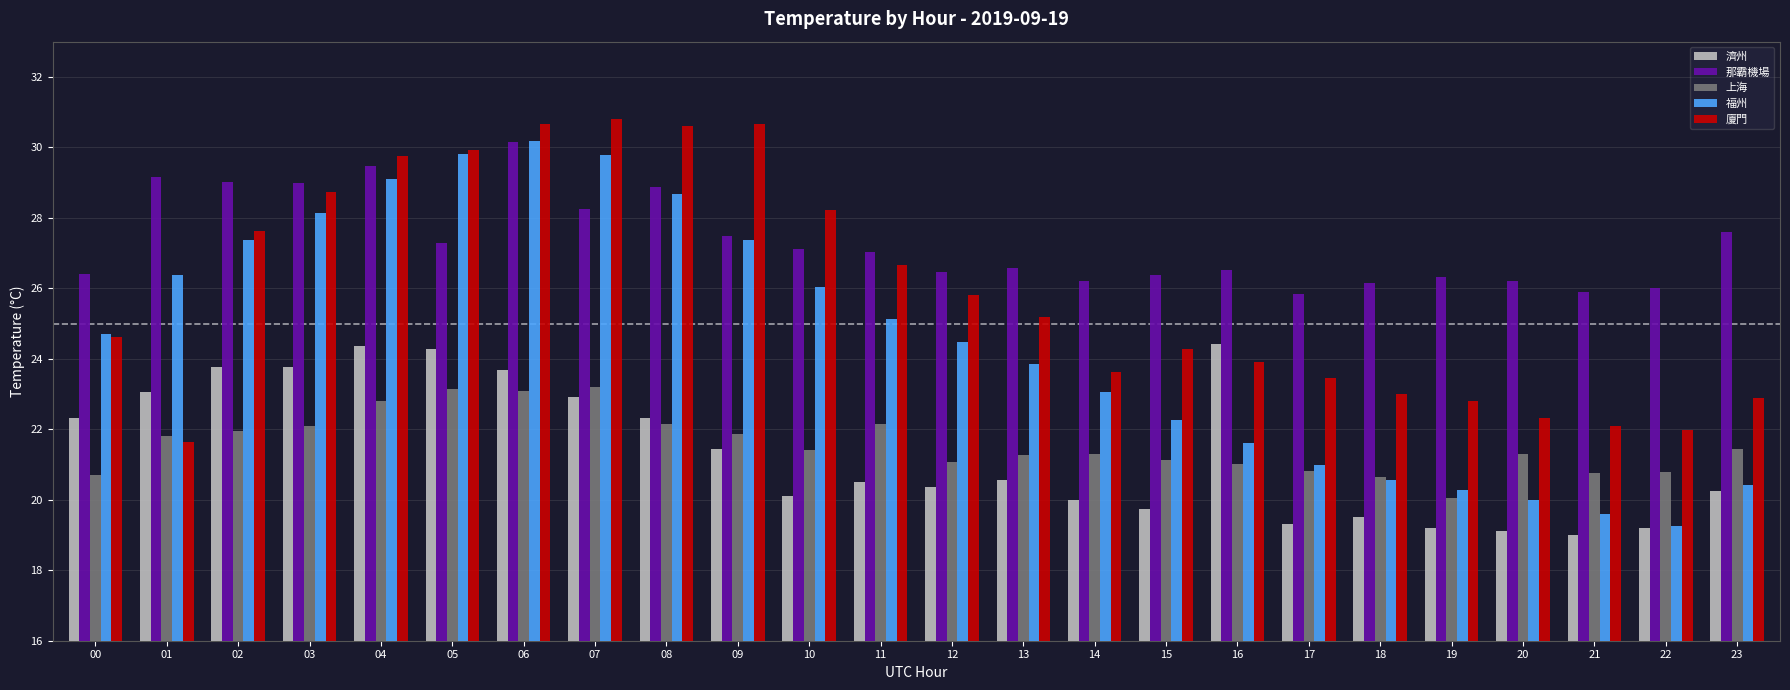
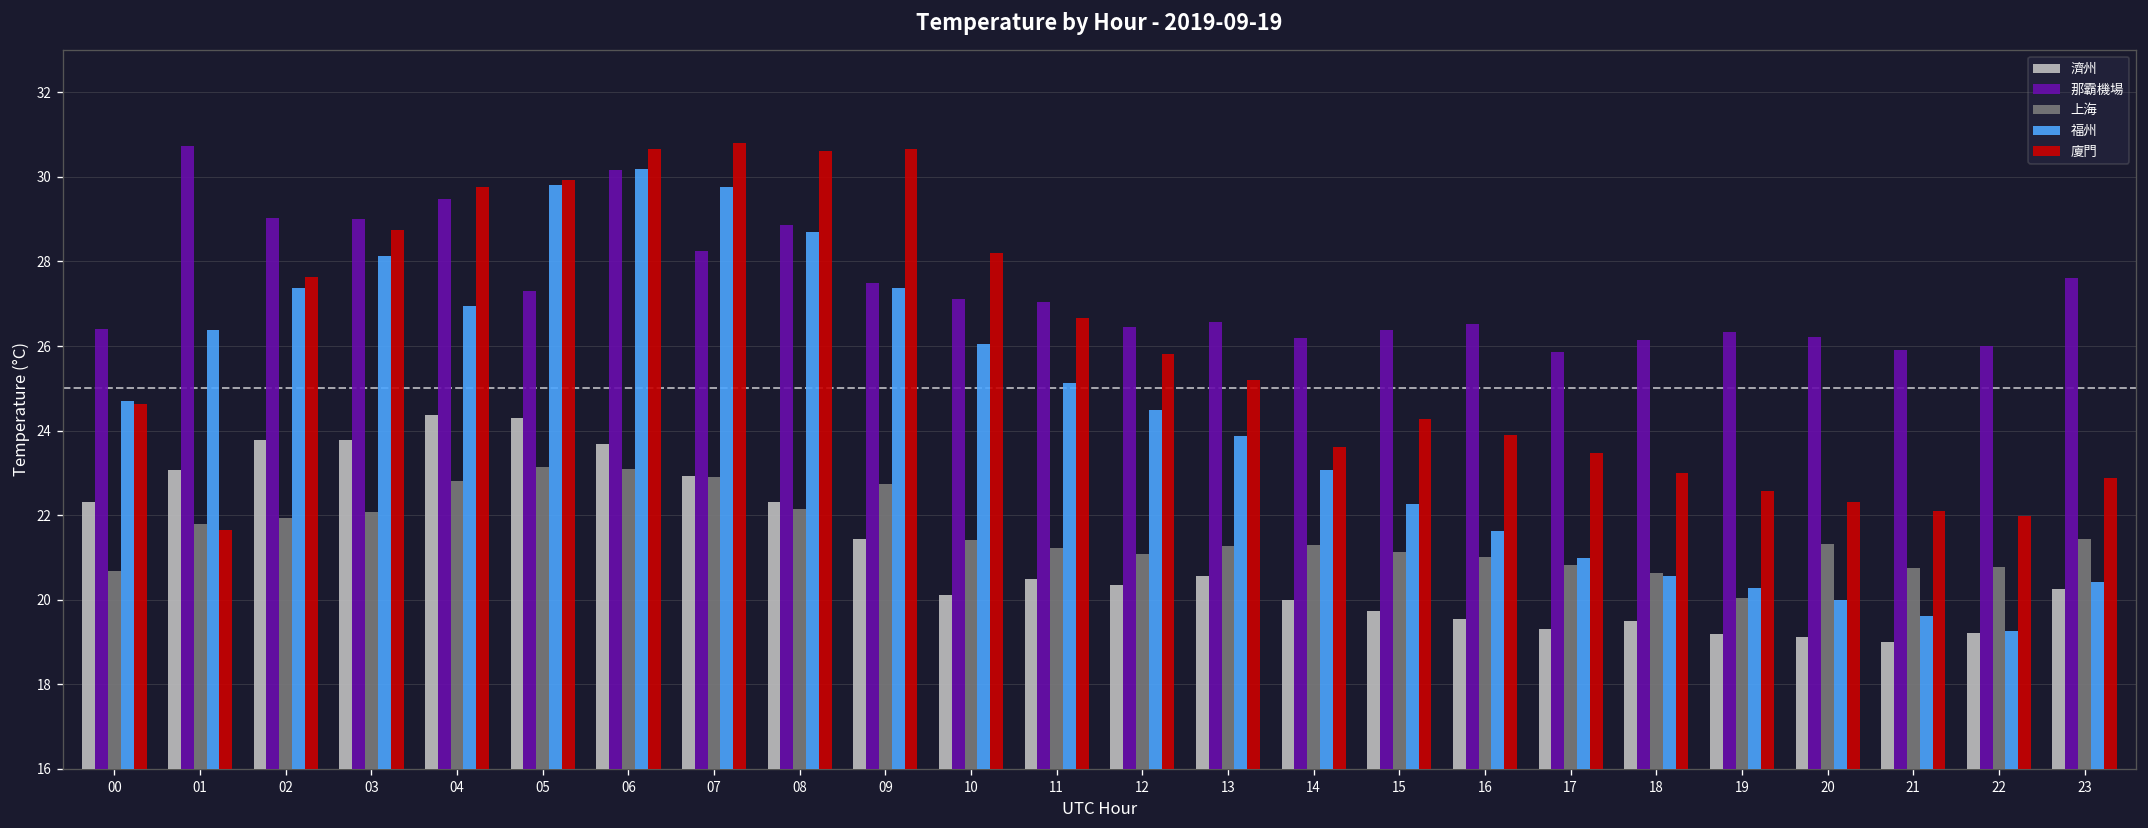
  {
    "濟州": {
      "00": 22.3,
      "01": 23.1,
      "02": 23.8,
      "03": 23.8,
      "04": 24.4,
      "05": 24.3,
      "06": 23.7,
      "07": 22.9,
      "08": 22.3,
      "09": 21.4,
      "10": 20.1,
      "11": 20.5,
      "12": 20.4,
      "13": 20.6,
      "14": 20.0,
      "15": 19.7,
-     "16": 24.4,
+     "16": 19.5,
      "17": 19.3,
      "18": 19.5,
      "19": 19.2,
      "20": 19.1,
      "21": 19.0,
      "22": 19.2,
      "23": 20.3
    },
    "那霸機場": {
      "00": 26.4,
-     "01": 29.2,
+     "01": 30.7,
      "02": 29.0,
      "03": 29.0,
      "04": 29.5,
      "05": 27.3,
      "06": 30.2,
      "07": 28.3,
      "08": 28.9,
      "09": 27.5,
      "10": 27.1,
      "11": 27.0,
      "12": 26.5,
      "13": 26.6,
      "14": 26.2,
      "15": 26.4,
      "16": 26.5,
      "17": 25.9,
      "18": 26.2,
      "19": 26.3,
      "20": 26.2,
      "21": 25.9,
      "22": 26.0,
      "23": 27.6
    },
    "上海": {
      "00": 20.7,
      "01": 21.8,
      "02": 21.9,
      "03": 22.1,
      "04": 22.8,
      "05": 23.2,
      "06": 23.1,
-     "07": 23.2,
+     "07": 22.9,
      "08": 22.2,
-     "09": 21.9,
+     "09": 22.7,
      "10": 21.4,
-     "11": 22.1,
+     "11": 21.2,
      "12": 21.1,
      "13": 21.3,
      "14": 21.3,
      "15": 21.1,
      "16": 21.0,
      "17": 20.8,
      "18": 20.6,
      "19": 20.0,
      "20": 21.3,
      "21": 20.8,
      "22": 20.8,
      "23": 21.4
    },
    "福州": {
      "00": 24.7,
      "01": 26.4,
      "02": 27.4,
      "03": 28.1,
-     "04": 29.1,
+     "04": 26.9,
      "05": 29.8,
      "06": 30.2,
      "07": 29.8,
      "08": 28.7,
      "09": 27.4,
      "10": 26.0,
      "11": 25.1,
      "12": 24.5,
      "13": 23.9,
      "14": 23.1,
      "15": 22.3,
      "16": 21.6,
      "17": 21.0,
      "18": 20.6,
      "19": 20.3,
      "20": 20.0,
      "21": 19.6,
      "22": 19.3,
      "23": 20.4
    },
    "廈門": {
      "00": 24.6,
      "01": 21.6,
      "02": 27.6,
      "03": 28.7,
      "04": 29.8,
      "05": 29.9,
      "06": 30.7,
      "07": 30.8,
      "08": 30.6,
      "09": 30.7,
      "10": 28.2,
      "11": 26.7,
      "12": 25.8,
      "13": 25.2,
      "14": 23.6,
      "15": 24.3,
      "16": 23.9,
      "17": 23.5,
      "18": 23.0,
-     "19": 22.8,
+     "19": 22.6,
      "20": 22.3,
      "21": 22.1,
      "22": 22.0,
      "23": 22.9
    }
  }
